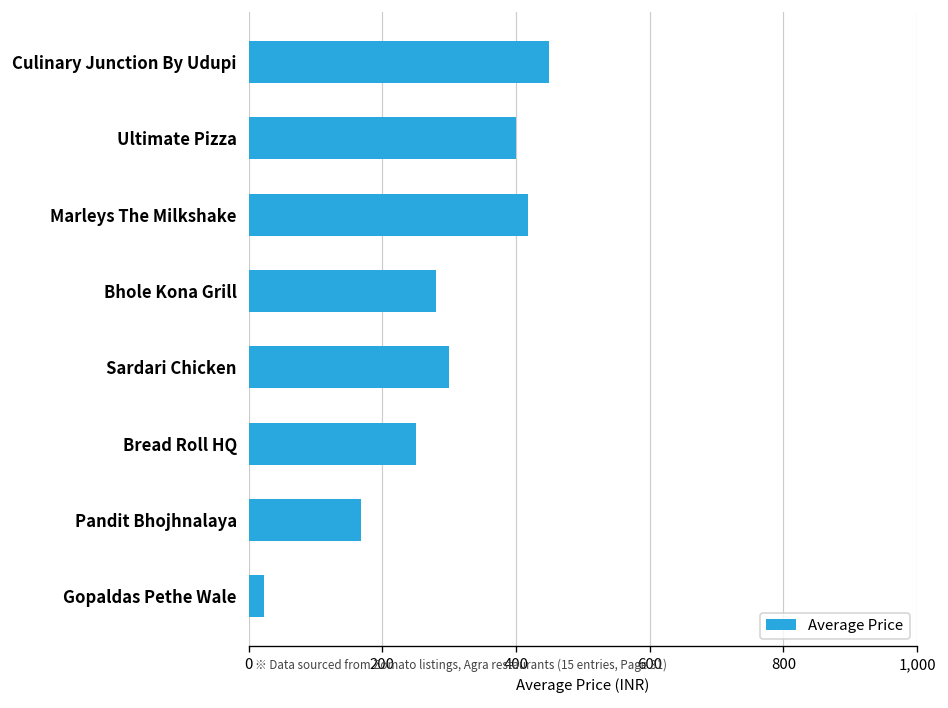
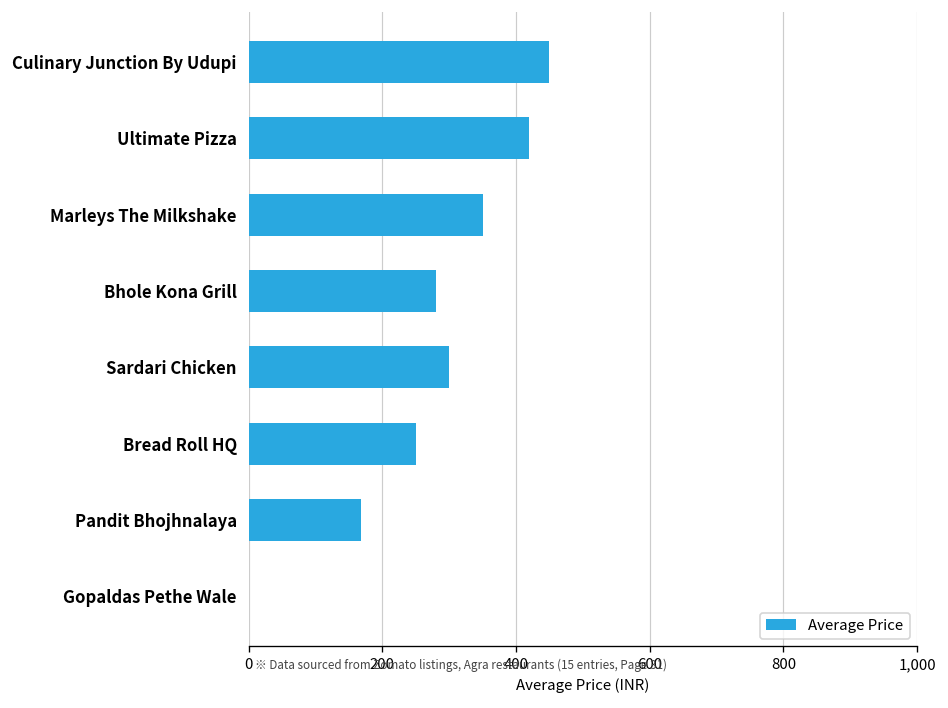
  {
    "Culinary Junction By Udupi": 450,
-   "Ultimate Pizza": 400,
-   "Marleys The Milkshake": 420,
+   "Ultimate Pizza": 420,
+   "Marleys The Milkshake": 350,
    "Bhole Kona Grill": 280,
    "Sardari Chicken": 300,
    "Bread Roll HQ": 250,
    "Pandit Bhojhnalaya": 170,
-   "Gopaldas Pethe Wale": 20
+   "Gopaldas Pethe Wale": 0
  }
